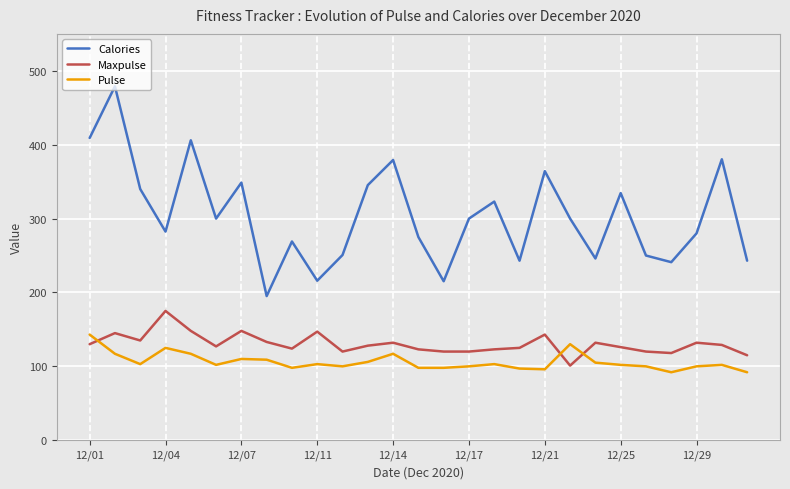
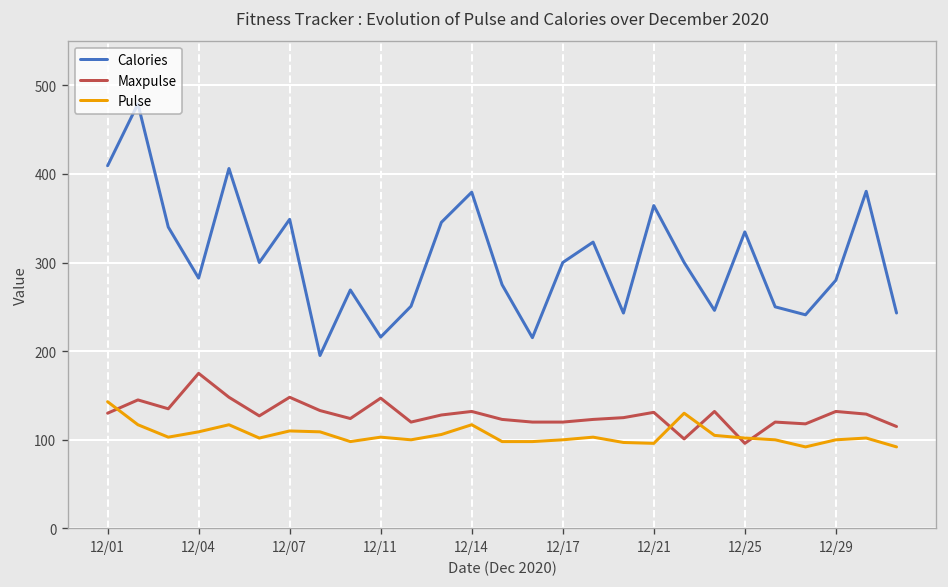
  {
    "Calories": {
      "12/01": 410,
      "12/04": 280,
      "12/07": 350,
      "12/11": 220,
      "12/14": 380,
      "12/17": 300,
      "12/21": 360,
      "12/25": 330,
      "12/29": 280
    },
    "Maxpulse": {
      "12/01": 130,
      "12/04": 180,
      "12/07": 150,
      "12/11": 150,
      "12/14": 130,
      "12/17": 120,
-     "12/21": 140,
-     "12/25": 130,
+     "12/21": 130,
+     "12/25": 100,
      "12/29": 130
    },
    "Pulse": {
      "12/01": 140,
-     "12/04": 130,
+     "12/04": 110,
      "12/07": 110,
      "12/11": 100,
      "12/14": 120,
      "12/17": 100,
      "12/21": 100,
      "12/25": 100,
      "12/29": 100
    }
  }
